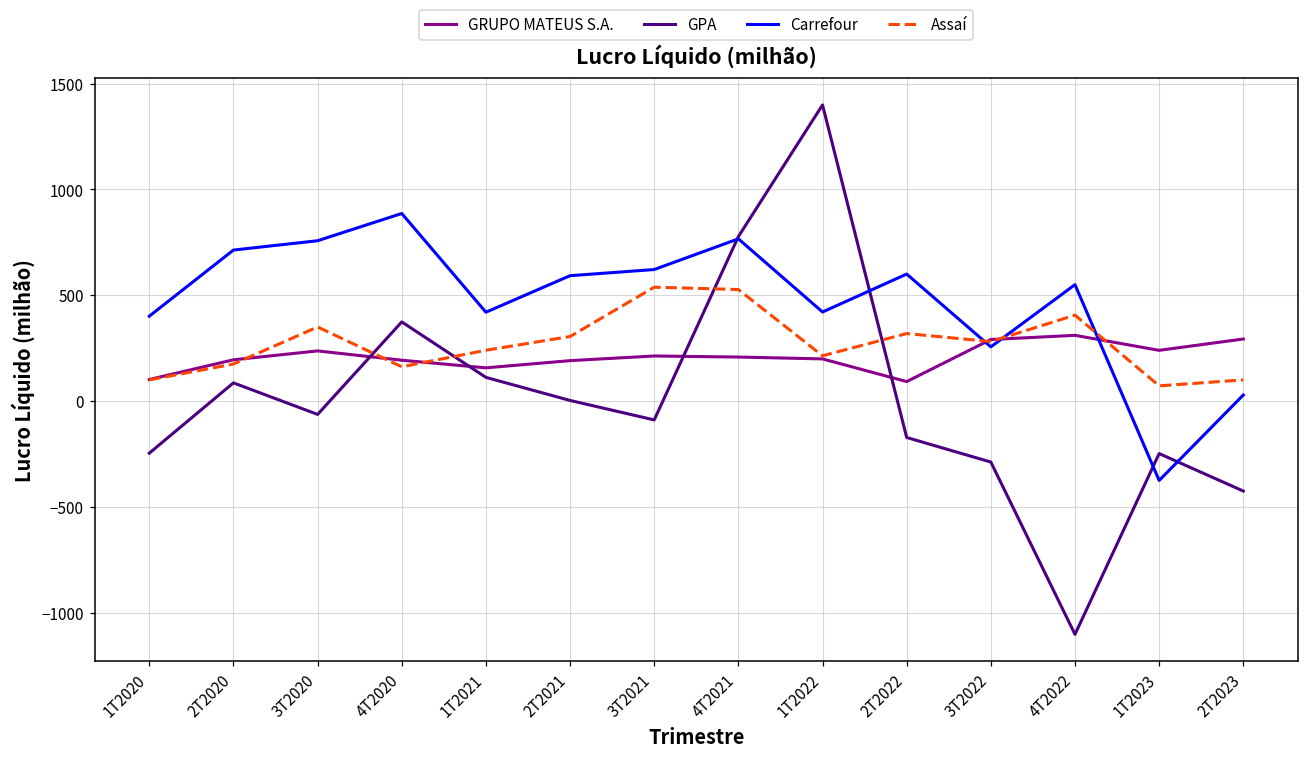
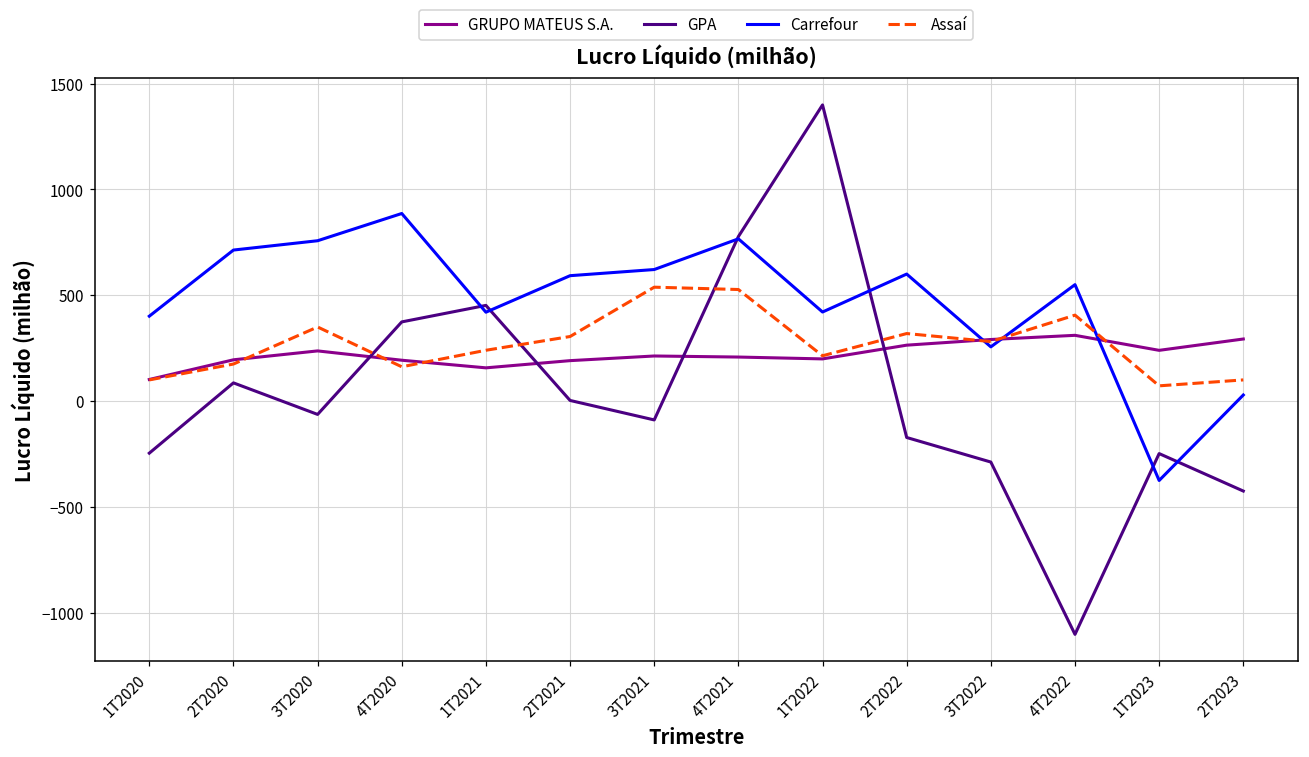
  {
    "GRUPO MATEUS S.A.": {
      "2T2020": 200,
      "3T2020": 240,
      "4T2020": 190,
      "1T2021": 160,
      "2T2021": 190,
      "3T2021": 210,
      "4T2021": 210,
      "1T2022": 200,
-     "2T2022": 90,
+     "2T2022": 260,
      "4T2022": 310,
      "1T2023": 240,
      "2T2023": 290
    },
    "GPA": {
      "1T2020": -250,
      "2T2020": 90,
      "3T2020": -60,
      "4T2020": 370,
-     "1T2021": 110,
+     "1T2021": 450,
      "2T2021": 0,
      "3T2021": -90,
      "1T2022": 1400,
      "2T2022": -170,
      "3T2022": -290,
      "4T2022": -1100,
      "1T2023": -250,
      "2T2023": -430
    },
    "Carrefour": {
      "1T2020": 400,
      "2T2020": 710,
      "3T2020": 760,
      "4T2020": 890,
      "1T2021": 420,
      "2T2021": 590,
      "3T2021": 620,
      "1T2022": 420,
      "2T2022": 600,
      "3T2022": 260,
      "4T2022": 550,
      "1T2023": -380,
      "2T2023": 30
    },
    "Assaí": {
      "2T2020": 180,
      "3T2020": 350,
      "4T2020": 160,
      "1T2021": 240,
      "2T2021": 310,
      "3T2021": 540,
      "4T2021": 530,
      "1T2022": 210,
      "2T2022": 320,
      "4T2022": 410,
      "1T2023": 70,
      "2T2023": 100
    }
  }
